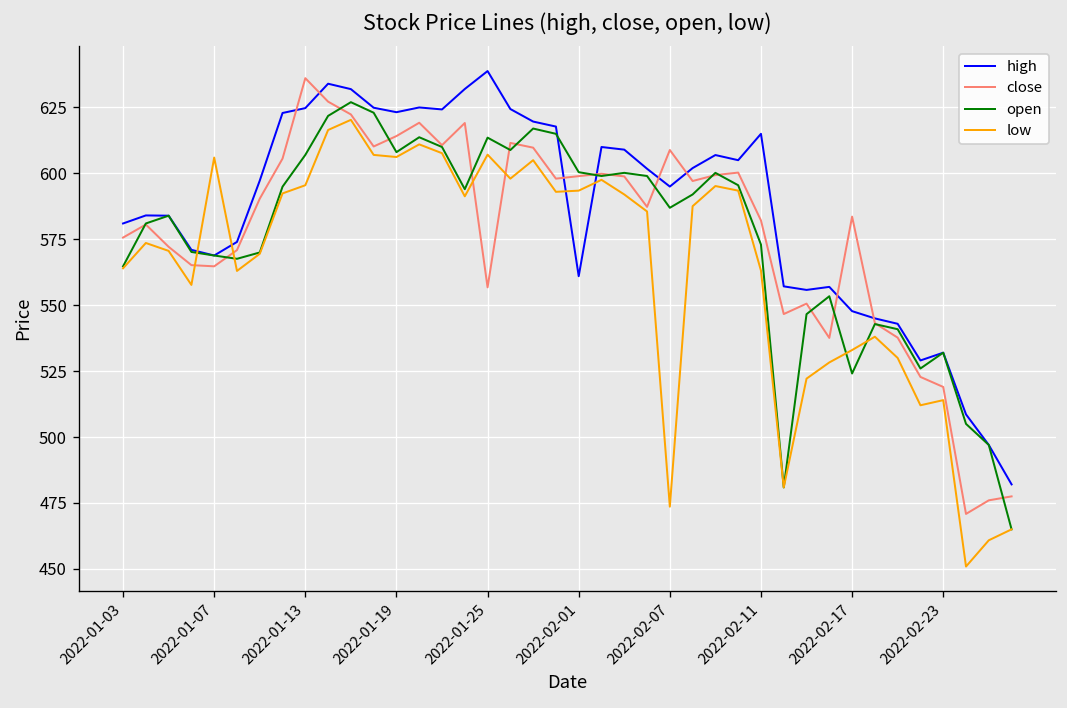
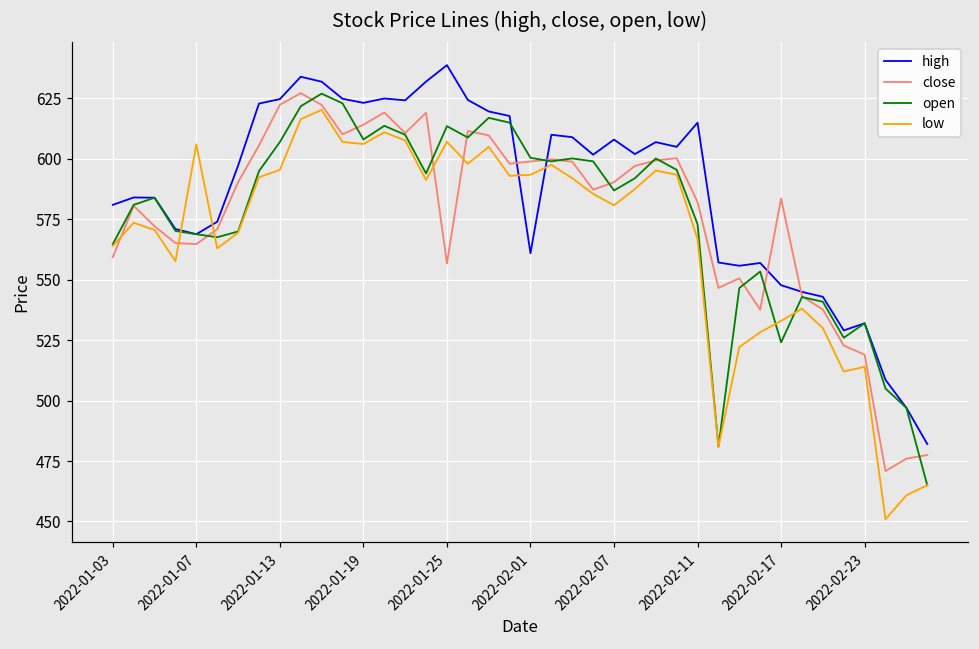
  {
    "high": {
      "2022-01-03": 581,
      "2022-01-13": 625,
      "2022-01-19": 623,
      "2022-01-25": 639,
      "2022-02-01": 561,
-     "2022-02-07": 595,
+     "2022-02-07": 608,
      "2022-02-11": 615,
      "2022-02-17": 548
    },
    "close": {
-     "2022-01-03": 576,
+     "2022-01-03": 559,
      "2022-01-07": 565,
-     "2022-01-13": 636,
+     "2022-01-13": 622,
      "2022-01-19": 614,
      "2022-01-25": 557,
      "2022-02-01": 599,
-     "2022-02-07": 609,
+     "2022-02-07": 590,
      "2022-02-11": 582,
      "2022-02-17": 584,
      "2022-02-23": 519
    },
    "open": {
      "2022-01-13": 607,
      "2022-01-19": 608,
      "2022-01-25": 614,
      "2022-02-01": 600,
      "2022-02-07": 587,
      "2022-02-11": 573,
      "2022-02-17": 524
    },
    "low": {
      "2022-01-07": 606,
      "2022-01-13": 596,
      "2022-01-19": 606,
      "2022-01-25": 607,
      "2022-02-01": 593,
-     "2022-02-07": 474,
-     "2022-02-11": 563,
+     "2022-02-07": 581,
+     "2022-02-11": 567,
      "2022-02-17": 533,
      "2022-02-23": 514
    }
  }
